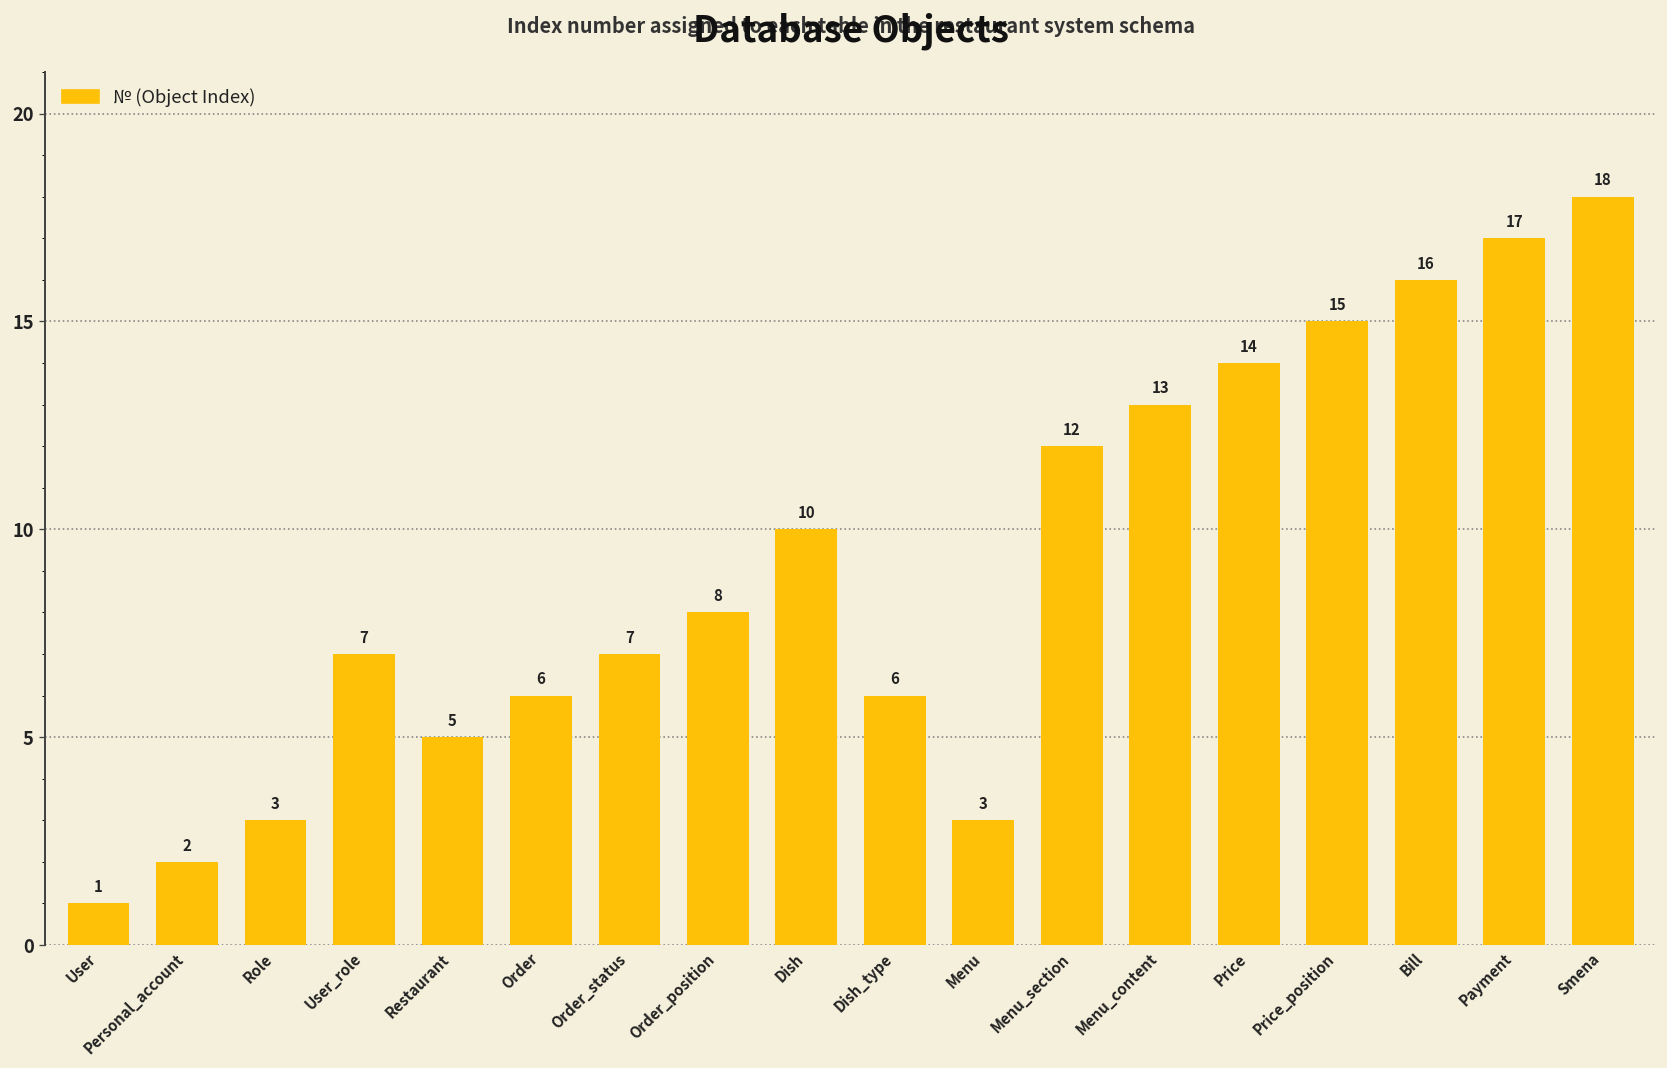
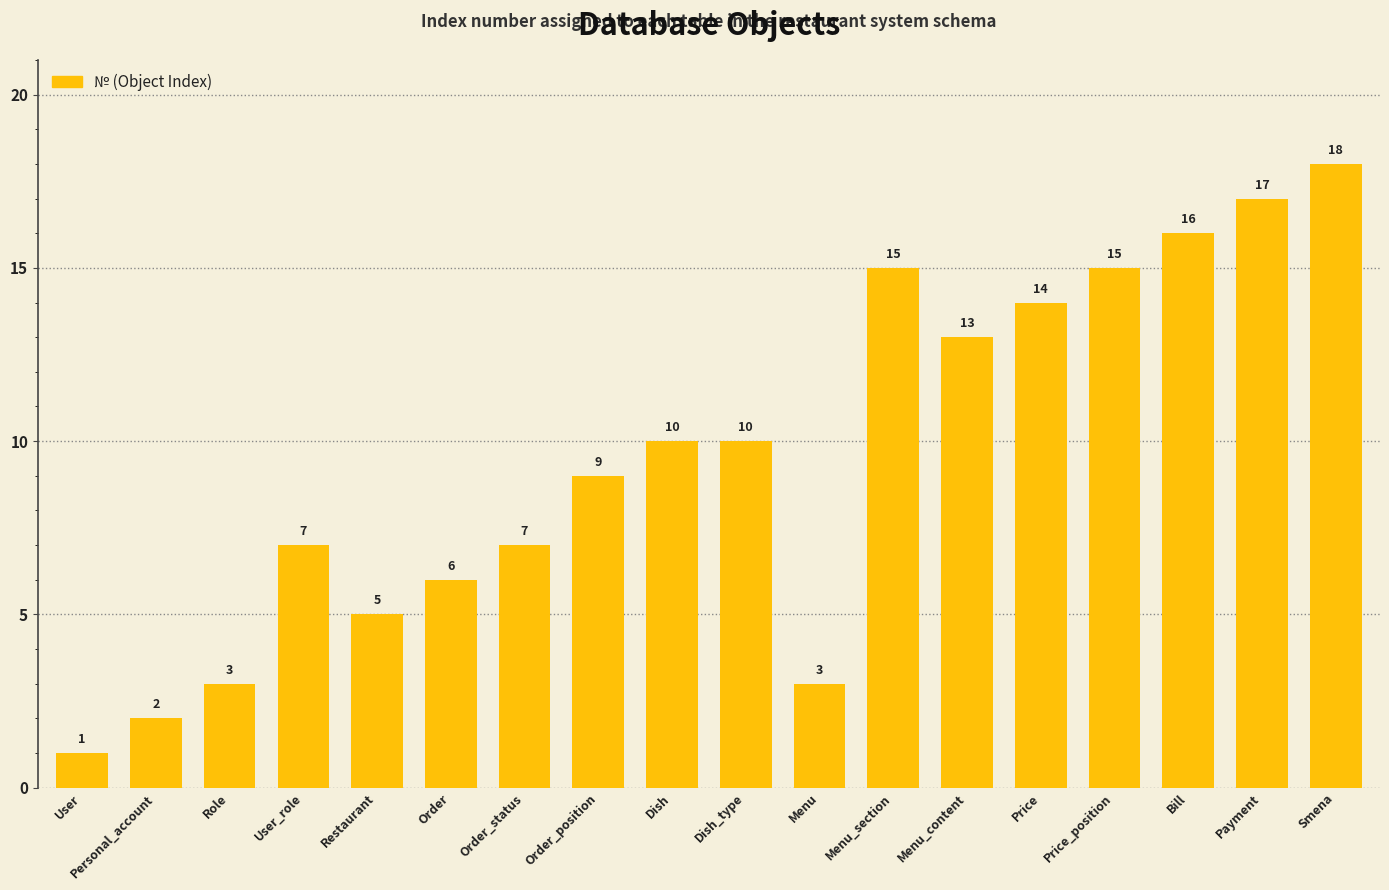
  {
    "User": 1,
    "Personal_account": 2,
    "Role": 3,
    "User_role": 7,
    "Restaurant": 5,
    "Order": 6,
    "Order_status": 7,
-   "Order_position": 8,
+   "Order_position": 9,
    "Dish": 10,
-   "Dish_type": 6,
+   "Dish_type": 10,
    "Menu": 3,
-   "Menu_section": 12,
+   "Menu_section": 15,
    "Menu_content": 13,
    "Price": 14,
    "Price_position": 15,
    "Bill": 16,
    "Payment": 17,
    "Smena": 18
  }
